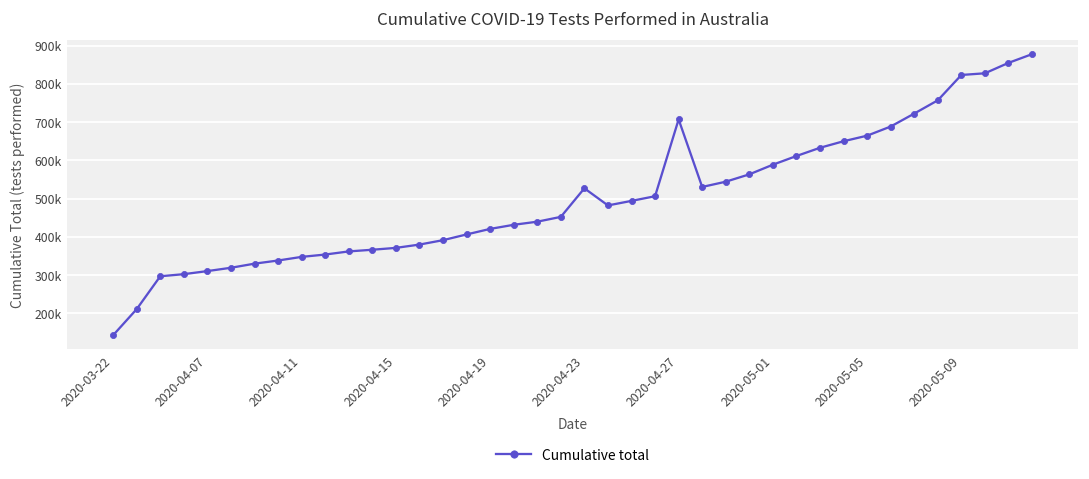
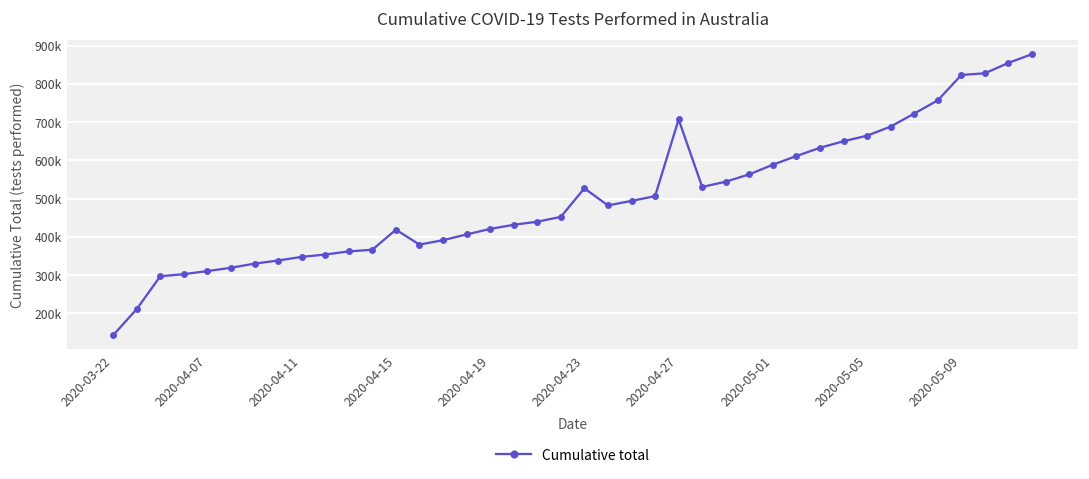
  {
    "2020-03-22": 140000,
    "2020-04-07": 310000,
    "2020-04-11": 350000,
-   "2020-04-15": 370000,
+   "2020-04-15": 420000,
    "2020-04-19": 420000,
    "2020-04-23": 530000,
    "2020-04-27": 710000,
    "2020-05-01": 590000,
    "2020-05-05": 660000,
    "2020-05-09": 820000
  }
